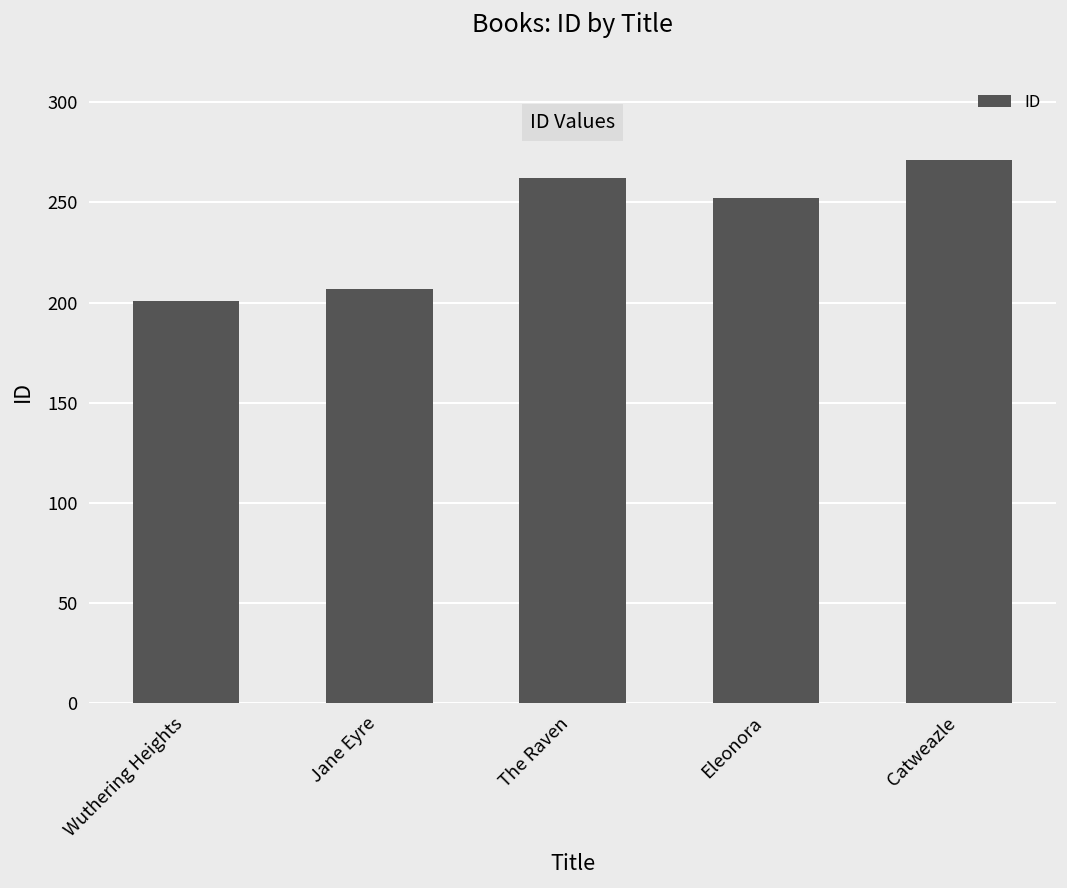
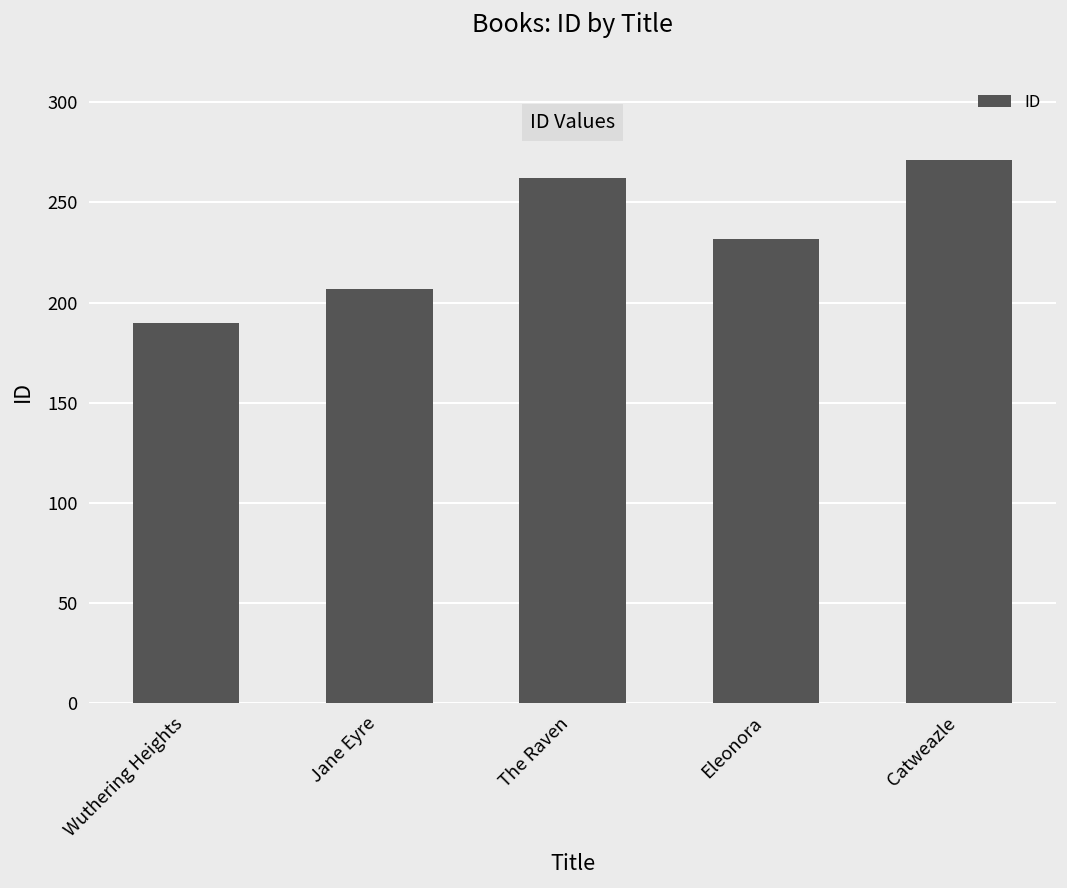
  {
-   "Wuthering Heights": 201,
+   "Wuthering Heights": 190,
    "Jane Eyre": 207,
    "The Raven": 262,
-   "Eleonora": 252,
+   "Eleonora": 232,
    "Catweazle": 271
  }
